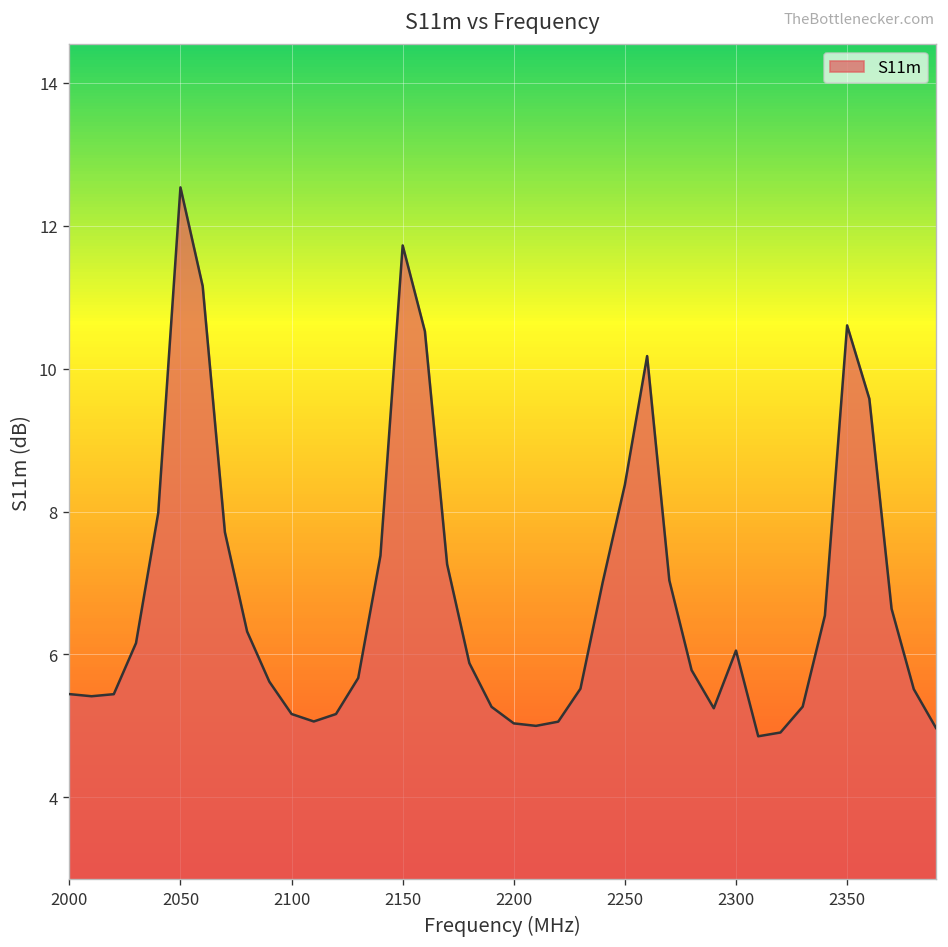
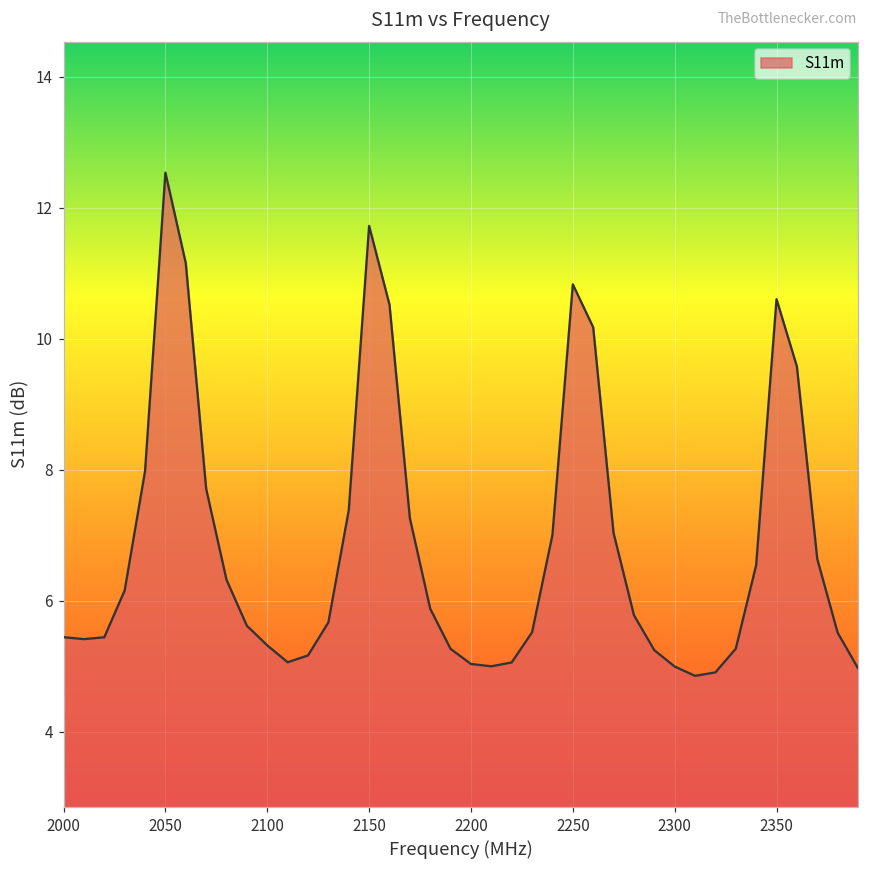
  {
    "2000": 5.4,
    "2050": 12.5,
-   "2100": 5.2,
+   "2100": 5.3,
    "2150": 11.7,
    "2200": 5.0,
-   "2250": 8.4,
-   "2300": 6.1,
+   "2250": 10.8,
+   "2300": 5.0,
    "2350": 10.6
  }
